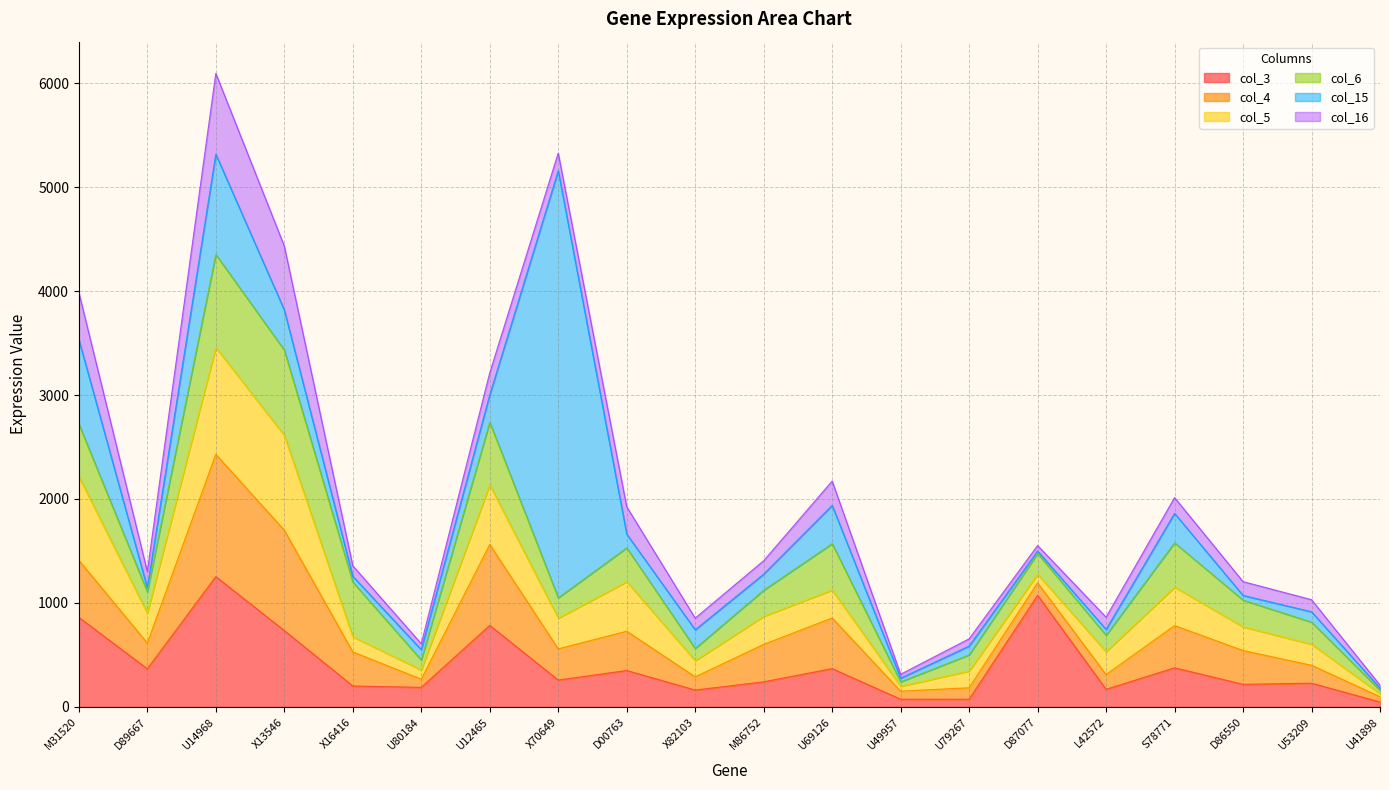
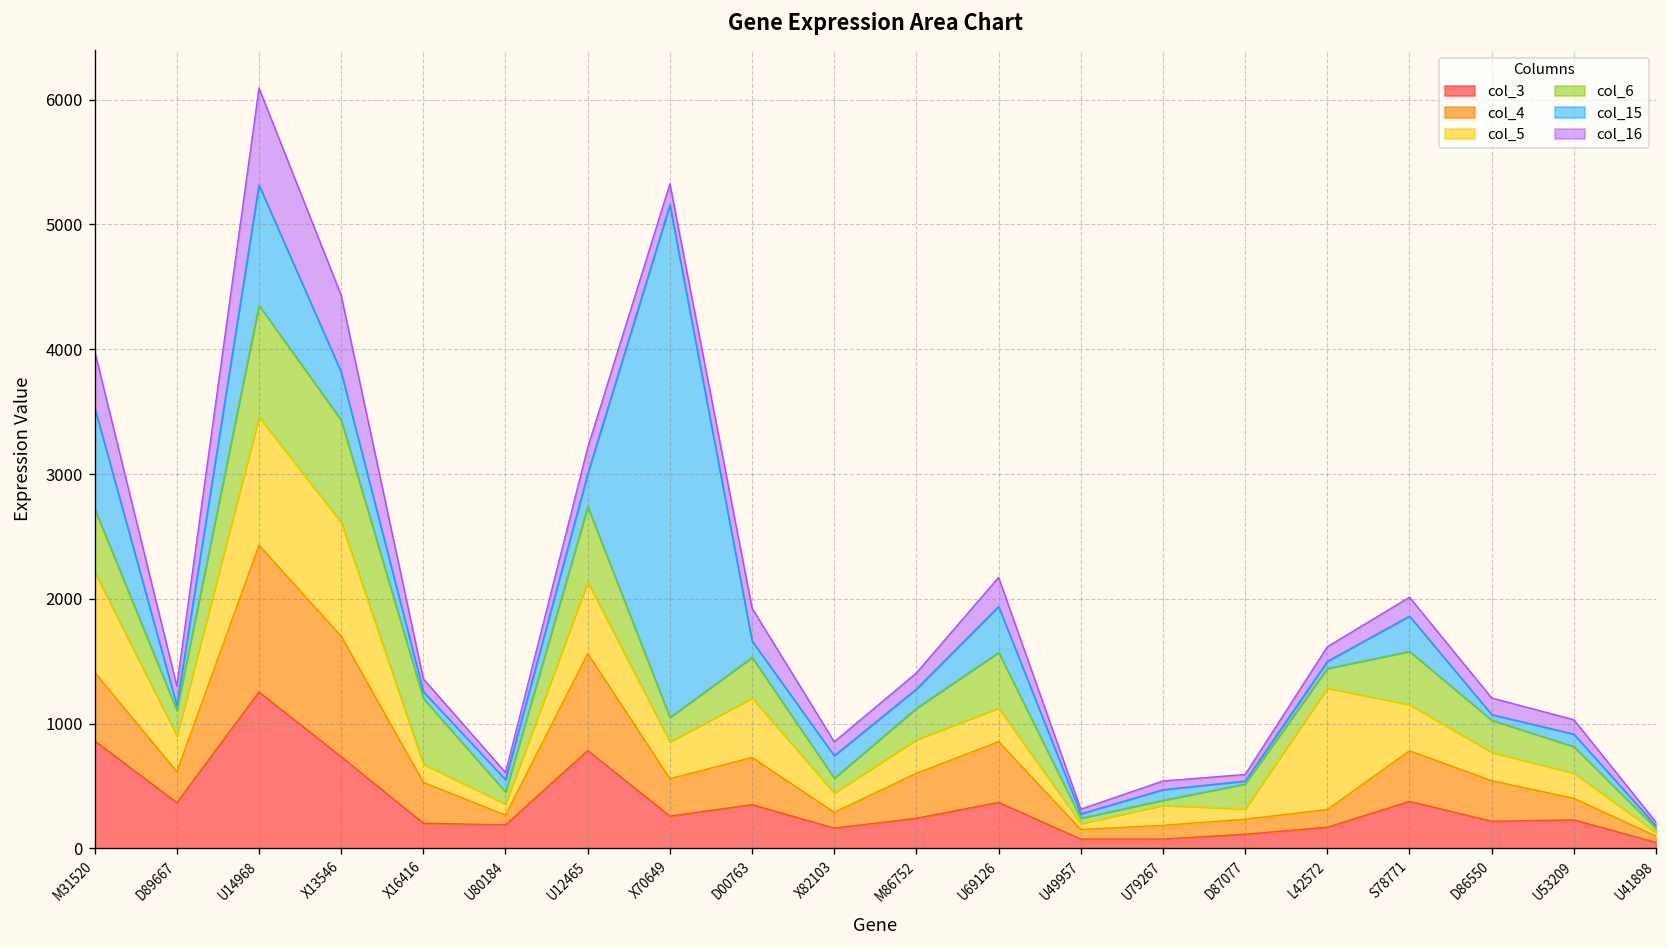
  {
    "col_3": {
      "M31520": 860,
      "D89667": 370,
      "U14968": 1250,
      "X13546": 730,
      "X16416": 200,
      "U80184": 190,
      "U12465": 780,
      "X70649": 260,
      "D00763": 350,
      "X82103": 160,
      "M86752": 240,
      "U69126": 370,
      "U49957": 70,
      "U79267": 70,
-     "D87077": 1070,
+     "D87077": 110,
      "L42572": 170,
      "S78771": 380,
      "D86550": 220,
      "U53209": 230,
      "U41898": 50
    },
    "col_4": {
      "M31520": 550,
      "D89667": 250,
      "U14968": 1180,
      "X13546": 970,
      "X16416": 330,
      "U80184": 80,
      "U12465": 780,
      "X70649": 300,
      "D00763": 380,
      "X82103": 130,
      "M86752": 360,
      "U69126": 490,
      "U49957": 80,
      "U79267": 110,
      "D87077": 120,
      "L42572": 140,
      "S78771": 410,
      "D86550": 330,
      "U53209": 170,
      "U41898": 50
    },
    "col_5": {
      "M31520": 810,
      "D89667": 290,
      "U14968": 1030,
      "X13546": 910,
      "X16416": 150,
      "U80184": 90,
      "U12465": 570,
      "X70649": 300,
      "D00763": 480,
      "X82103": 160,
      "M86752": 270,
      "U69126": 270,
      "U49957": 50,
      "U79267": 160,
      "D87077": 80,
-     "L42572": 220,
+     "L42572": 970,
      "S78771": 370,
      "D86550": 230,
      "U53209": 200,
      "U41898": 30
    },
    "col_6": {
      "M31520": 510,
      "D89667": 210,
      "U14968": 900,
      "X13546": 820,
      "X16416": 530,
      "U80184": 100,
      "U12465": 600,
      "X70649": 200,
      "D00763": 330,
      "X82103": 120,
      "M86752": 250,
      "U69126": 450,
      "U49957": 40,
-     "U79267": 160,
+     "U79267": 40,
      "L42572": 160,
      "S78771": 430,
      "D86550": 260,
      "U53209": 210
    },
    "col_15": {
      "M31520": 810,
      "D89667": 40,
      "U14968": 960,
      "X13546": 390,
      "X16416": 60,
      "U80184": 100,
      "U12465": 260,
      "X70649": 4110,
      "D00763": 130,
      "X82103": 180,
      "M86752": 160,
      "U69126": 370,
      "U49957": 40,
      "U79267": 90,
      "L42572": 60,
      "S78771": 280,
      "D86550": 50,
      "U53209": 100
    },
    "col_16": {
      "M31520": 450,
      "D89667": 160,
      "U14968": 780,
      "X13546": 620,
      "X16416": 100,
      "U80184": 60,
      "U12465": 210,
      "X70649": 170,
      "D00763": 260,
      "X82103": 110,
      "M86752": 130,
      "U69126": 230,
      "U49957": 40,
      "U79267": 70,
      "D87077": 50,
      "L42572": 120,
      "S78771": 150,
      "D86550": 130,
      "U53209": 120,
      "U41898": 30
    }
  }
